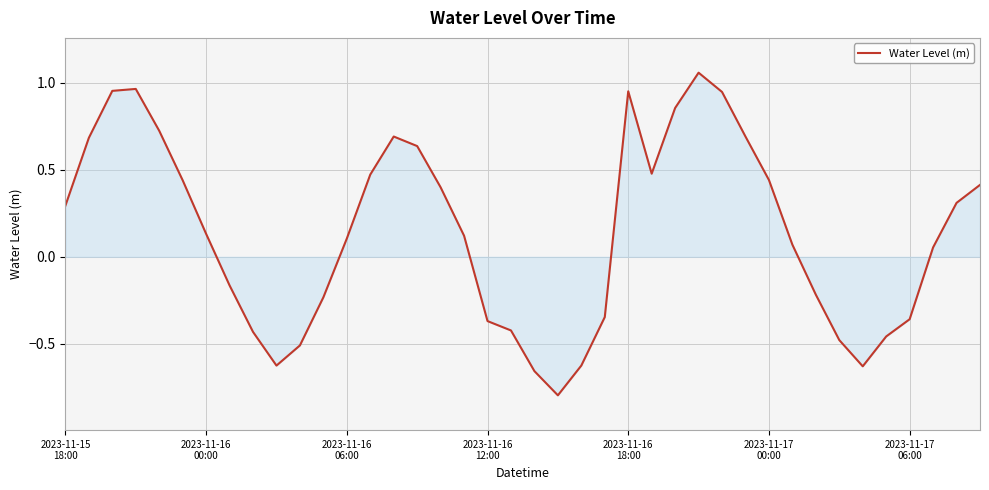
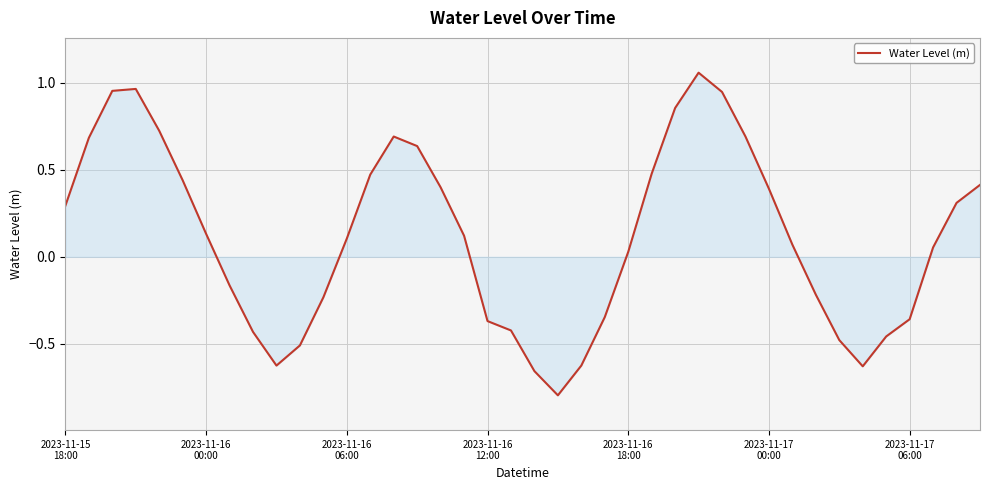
  {
    "Water Level (m)": {
      "2023-11-16 12:00": -0.37,
-     "2023-11-16 18:00": 0.95,
-     "2023-11-17 00:00": 0.44,
+     "2023-11-16 18:00": 0.03,
+     "2023-11-17 00:00": 0.39,
      "2023-11-17 06:00": -0.36
    }
  }
